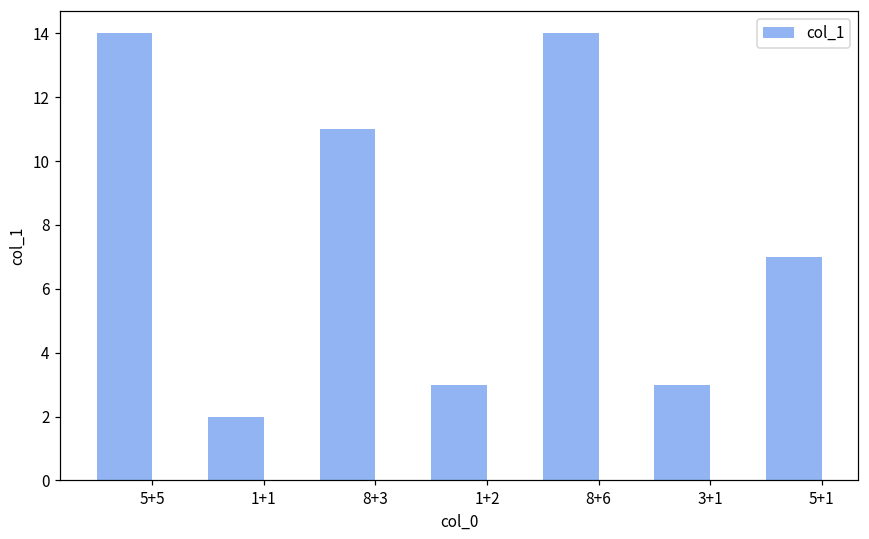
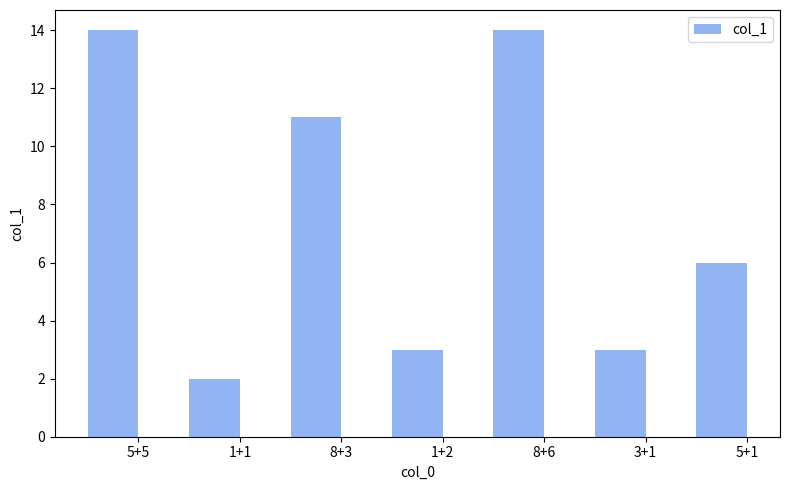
  {
    "5+5": 14,
    "1+1": 2,
    "8+3": 11,
    "1+2": 3,
    "8+6": 14,
    "3+1": 3,
-   "5+1": 7
+   "5+1": 6
  }
